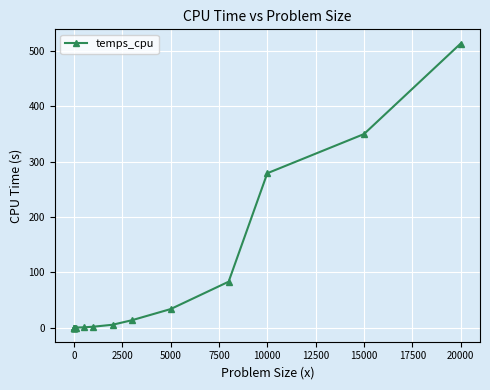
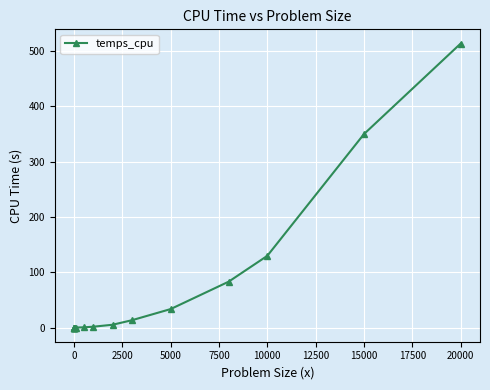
  {
    "5000": 30,
-   "10000": 280,
+   "10000": 130,
    "15000": 350,
    "20000": 510
  }
